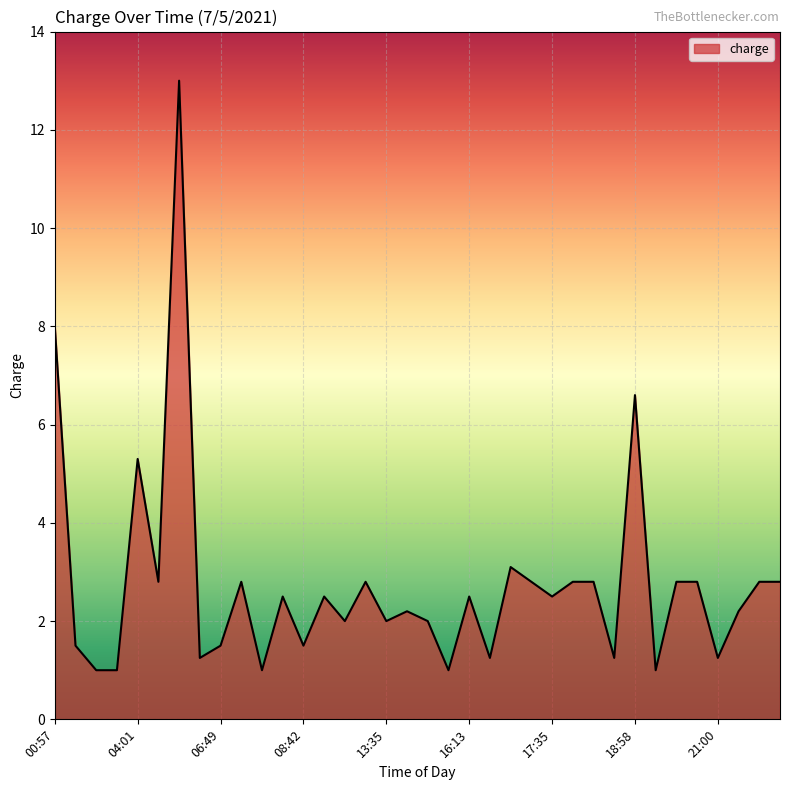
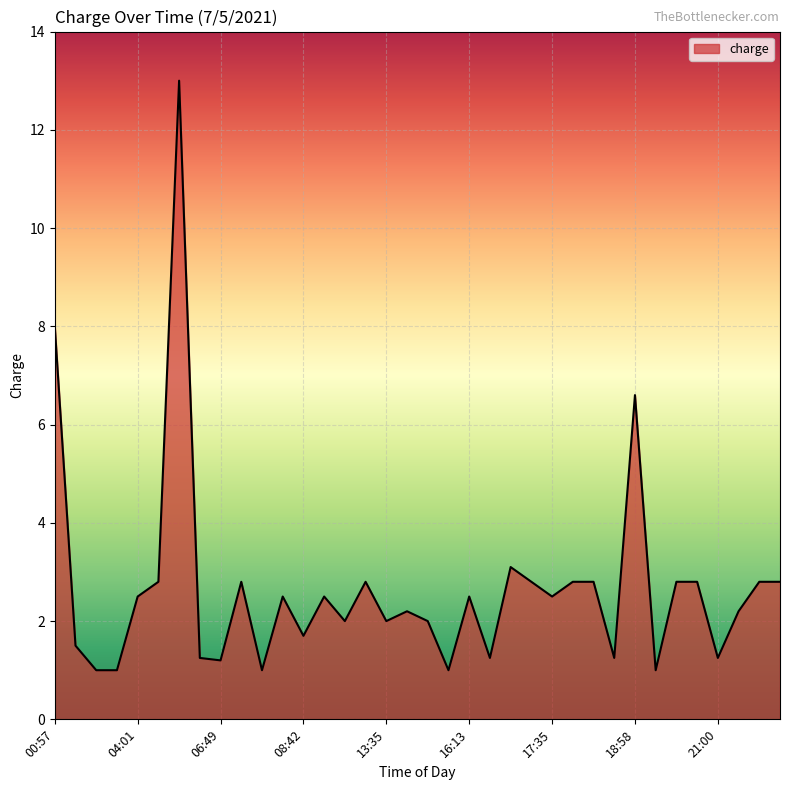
  {
    "00:57": 8.0,
-   "04:01": 5.3,
-   "06:49": 1.5,
-   "08:42": 1.5,
+   "04:01": 2.5,
+   "06:49": 1.2,
+   "08:42": 1.7,
    "13:35": 2.0,
    "16:13": 2.5,
    "18:58": 6.6,
    "21:00": 1.3
  }
